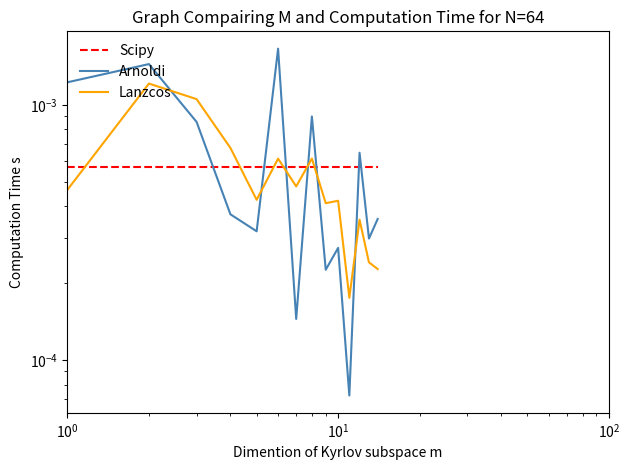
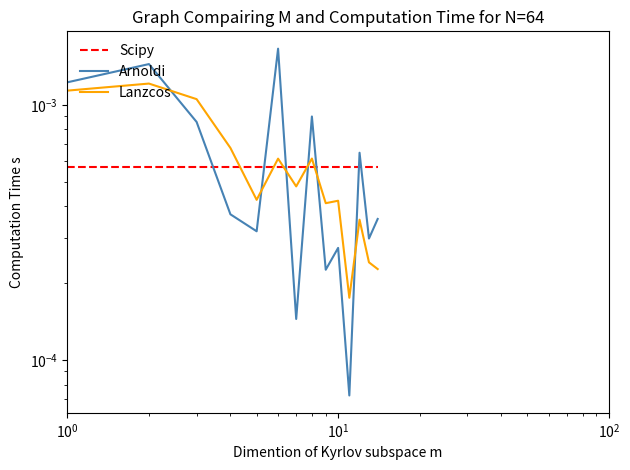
  {
    "Scipy": {
      "10^0": 0.00057,
      "10^1": 0.00057
    },
    "Arnoldi": {
      "10^0": 0.0012,
      "10^1": 0.00027
    },
    "Lanzcos": {
-     "10^0": 0.00046,
+     "10^0": 0.0011,
      "10^1": 0.00042
    }
  }
